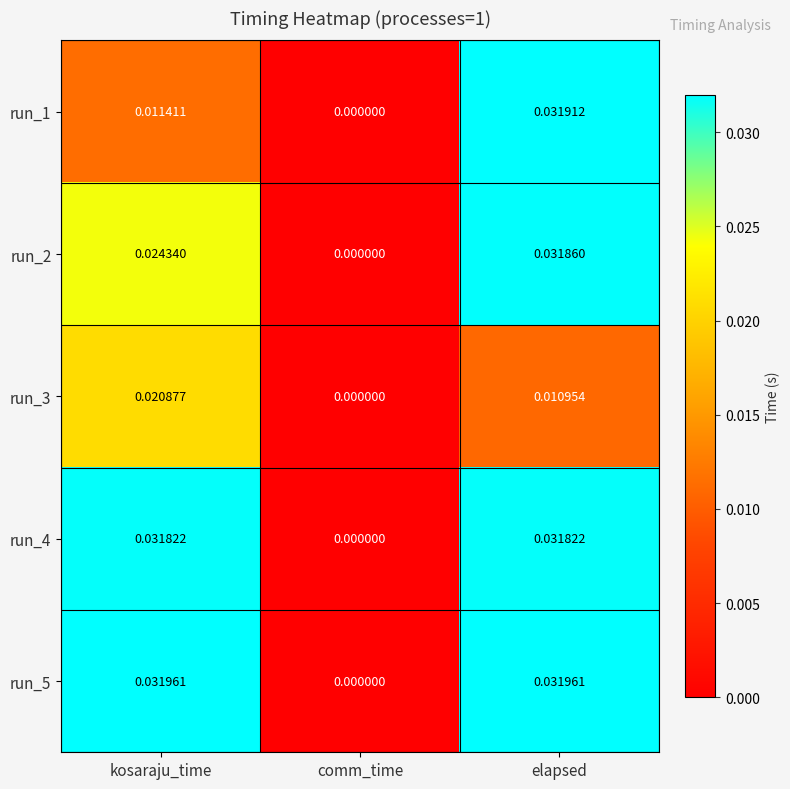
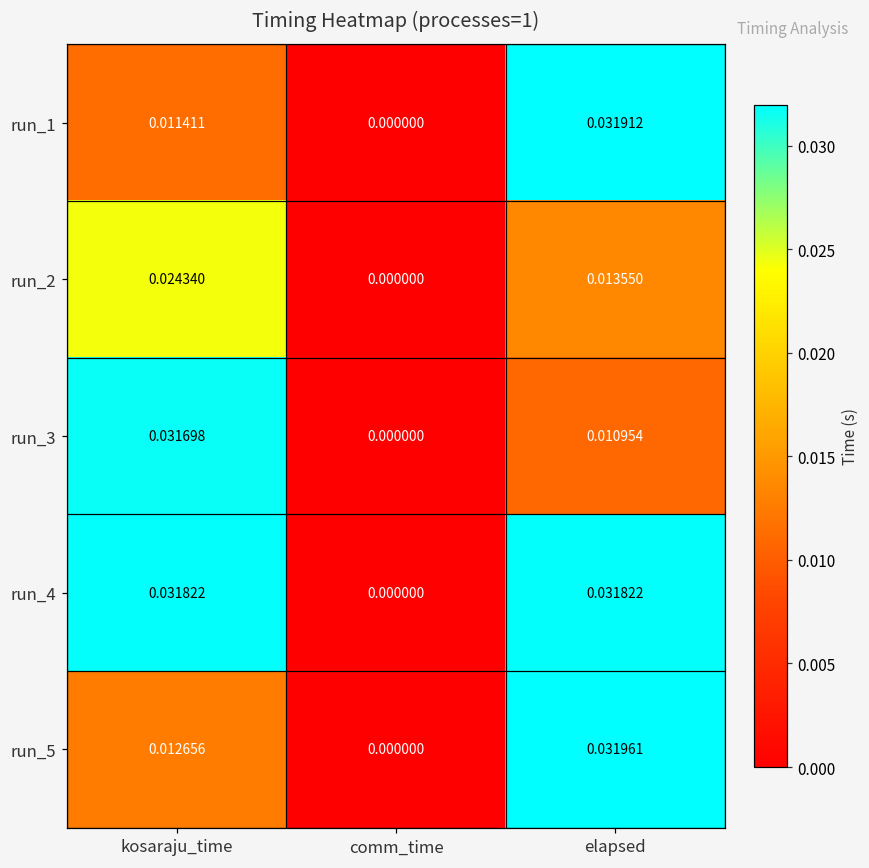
  {
    "run_1": {
      "kosaraju_time": 0.011411,
      "comm_time": 0.000000,
      "elapsed": 0.031912
    },
    "run_2": {
      "kosaraju_time": 0.024340,
      "comm_time": 0.000000,
-     "elapsed": 0.031860
+     "elapsed": 0.013550
    },
    "run_3": {
-     "kosaraju_time": 0.020877,
+     "kosaraju_time": 0.031698,
      "comm_time": 0.000000,
      "elapsed": 0.010954
    },
    "run_4": {
      "kosaraju_time": 0.031822,
      "comm_time": 0.000000,
      "elapsed": 0.031822
    },
    "run_5": {
-     "kosaraju_time": 0.031961,
+     "kosaraju_time": 0.012656,
      "comm_time": 0.000000,
      "elapsed": 0.031961
    }
  }
